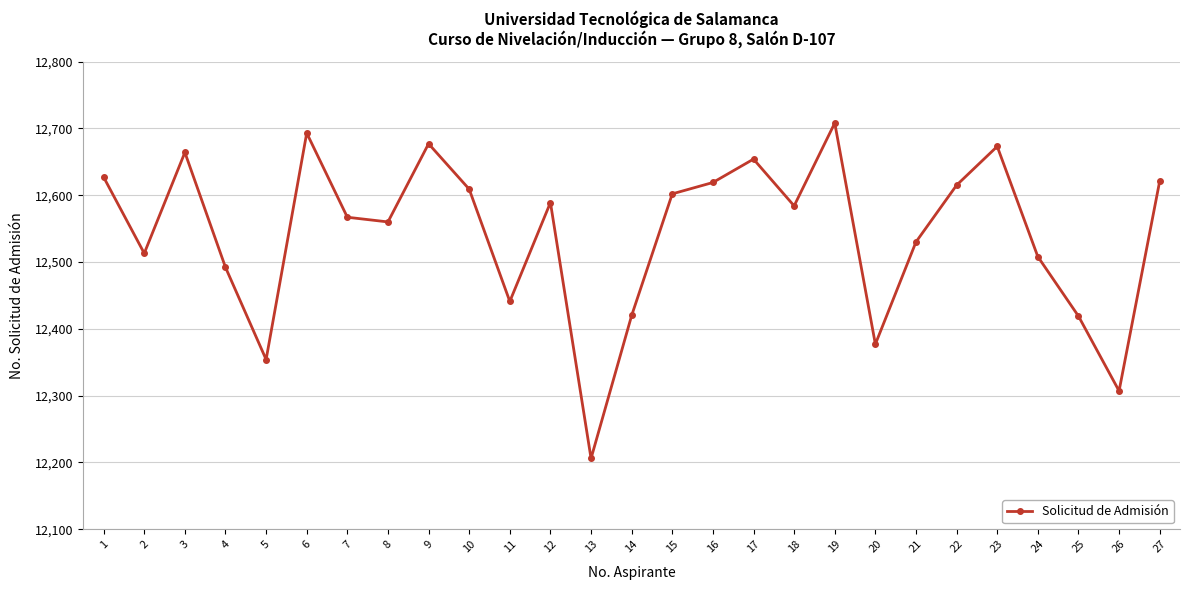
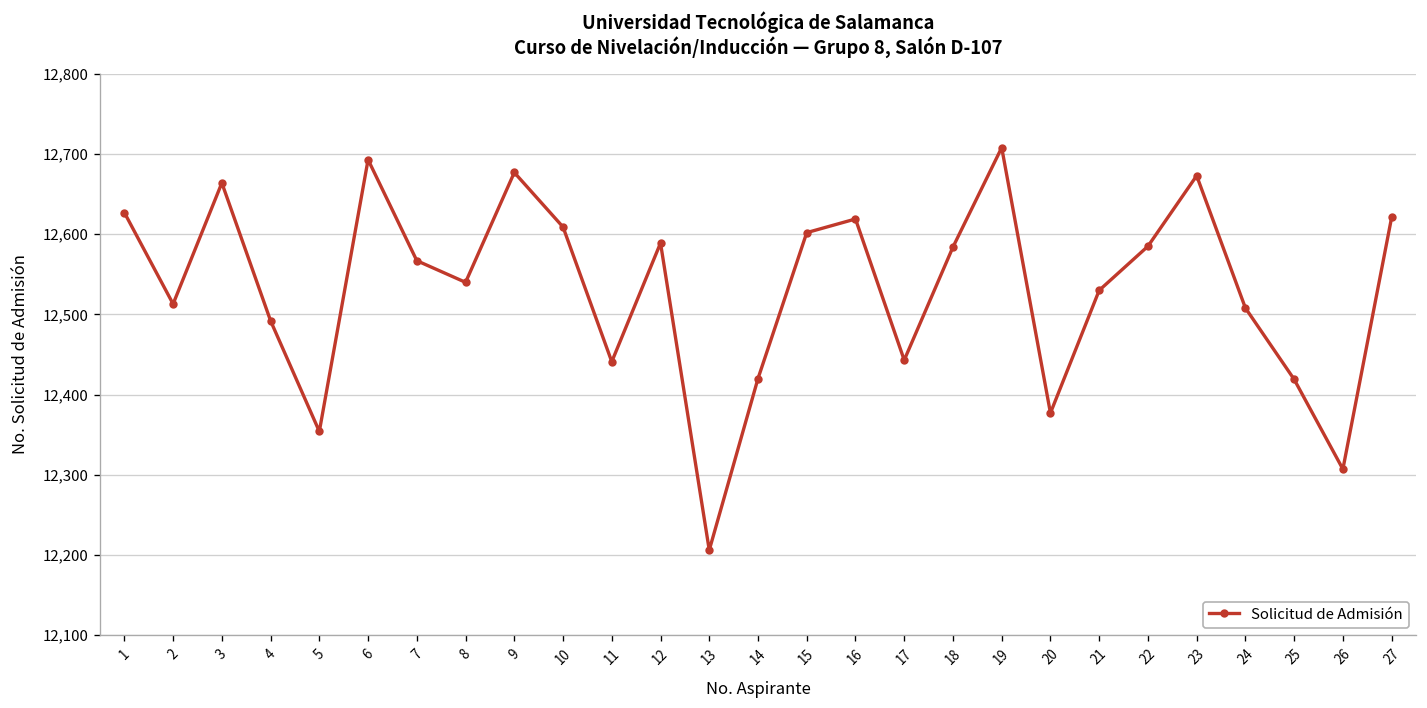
  {
    "1": "12,630",
    "2": "12,510",
    "3": "12,660",
    "4": "12,490",
    "5": "12,350",
    "6": "12,690",
    "7": "12,570",
-   "8": "12,560",
+   "8": "12,540",
    "9": "12,680",
    "10": "12,610",
    "11": "12,440",
    "12": "12,590",
    "13": "12,210",
    "14": "12,420",
    "15": "12,600",
    "16": "12,620",
-   "17": "12,650",
+   "17": "12,440",
    "18": "12,580",
    "19": "12,710",
    "20": "12,380",
    "21": "12,530",
-   "22": "12,620",
+   "22": "12,590",
    "23": "12,670",
    "24": "12,510",
    "25": "12,420",
    "26": "12,310",
    "27": "12,620"
  }
